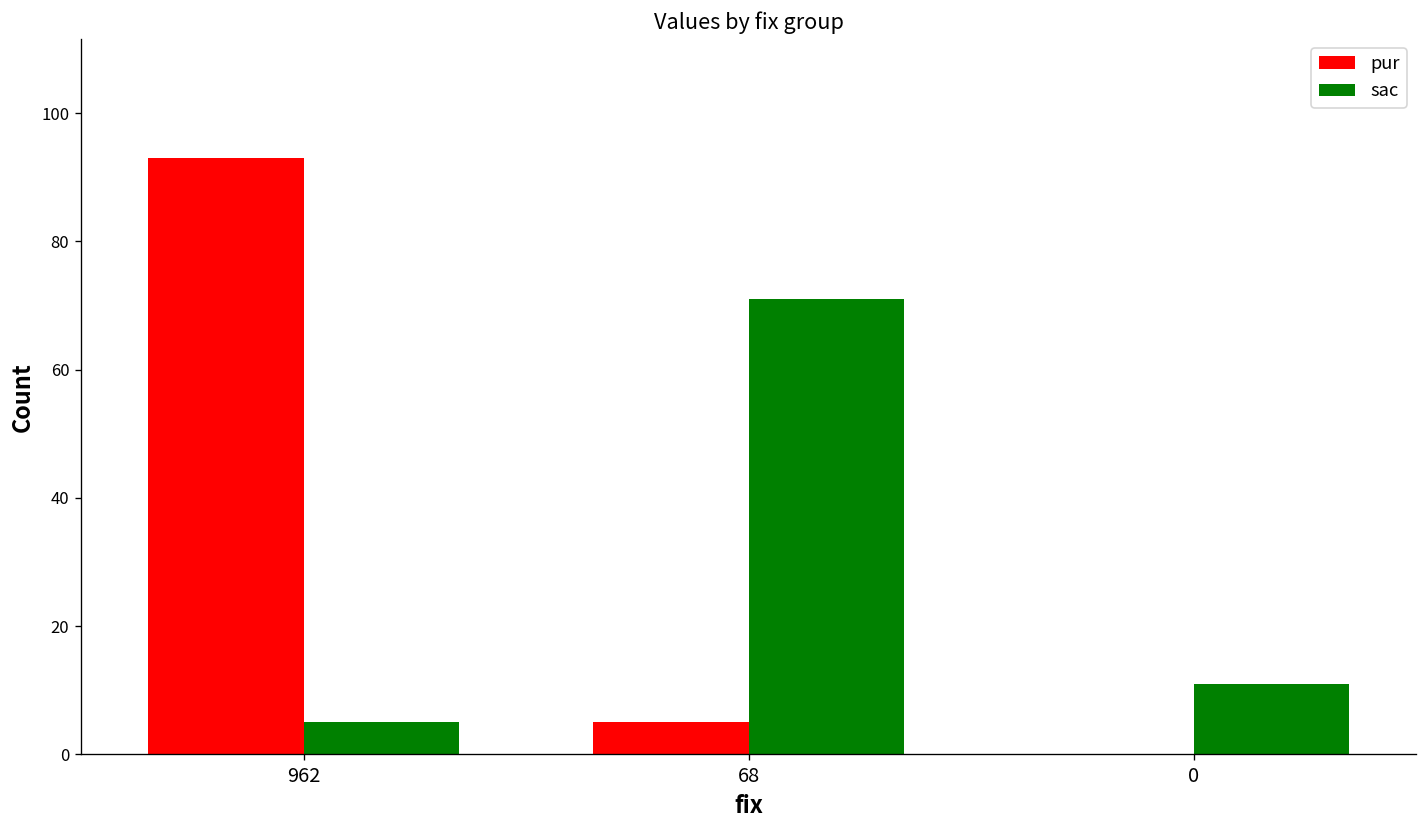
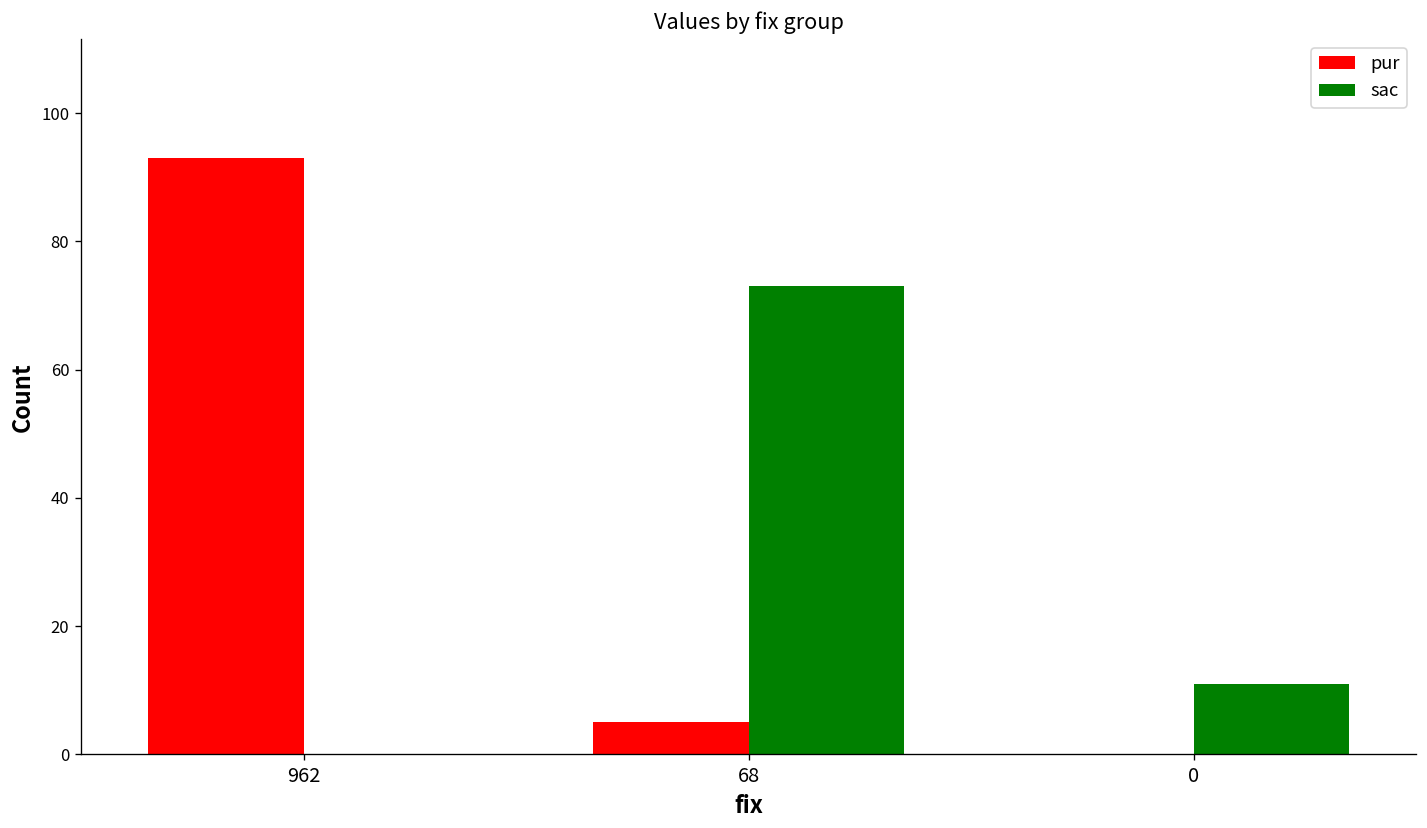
  {
    "pur": {
      "962": 93,
      "68": 5,
      "0": 0
    },
    "sac": {
-     "962": 5,
-     "68": 71,
+     "962": 0,
+     "68": 73,
      "0": 11
    }
  }
